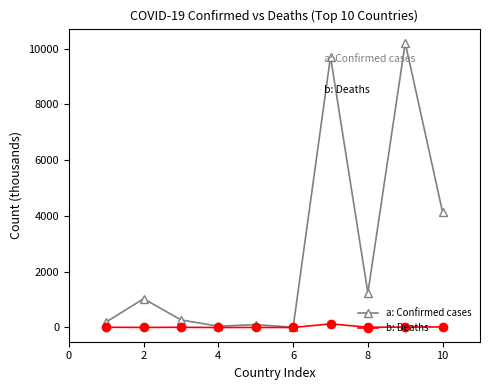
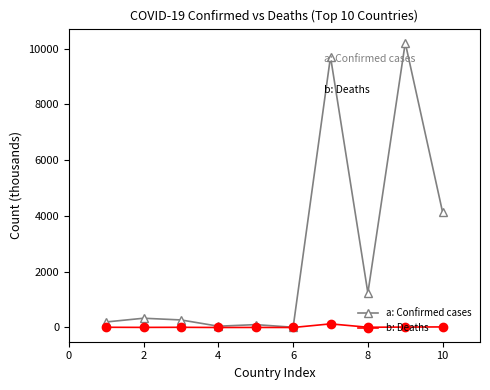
  {
    "a: Confirmed cases": {
-     "2": 1000,
+     "2": 300,
      "8": 1200,
      "10": 4100
    },
    "b: Deaths": {
      "2": 0,
      "8": 0,
      "10": 0
    }
  }
